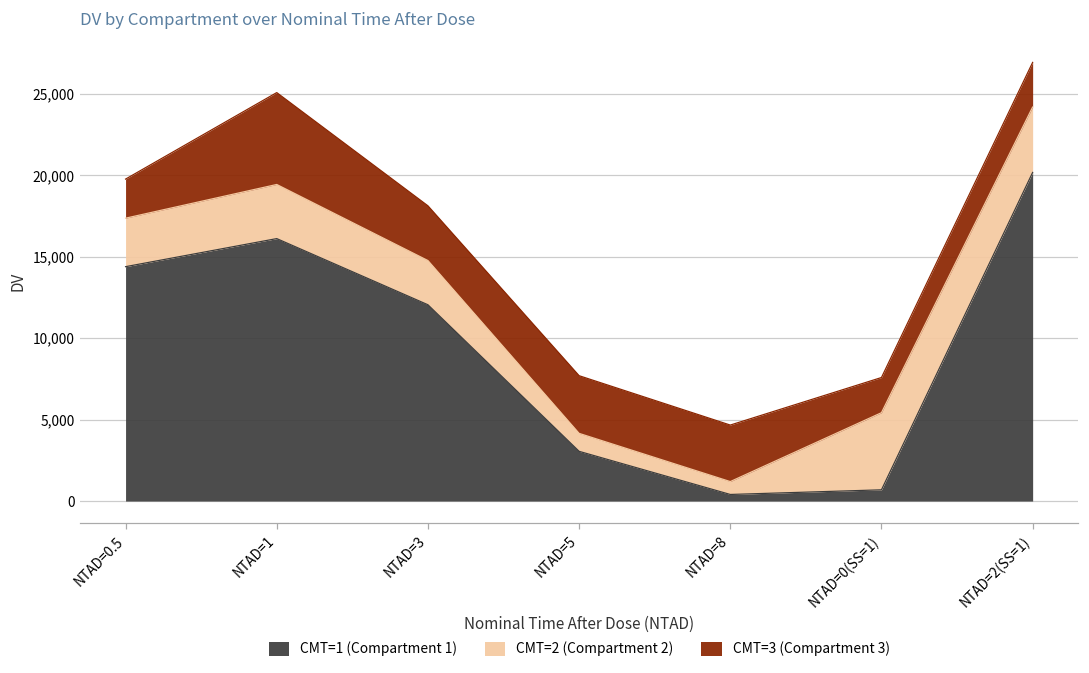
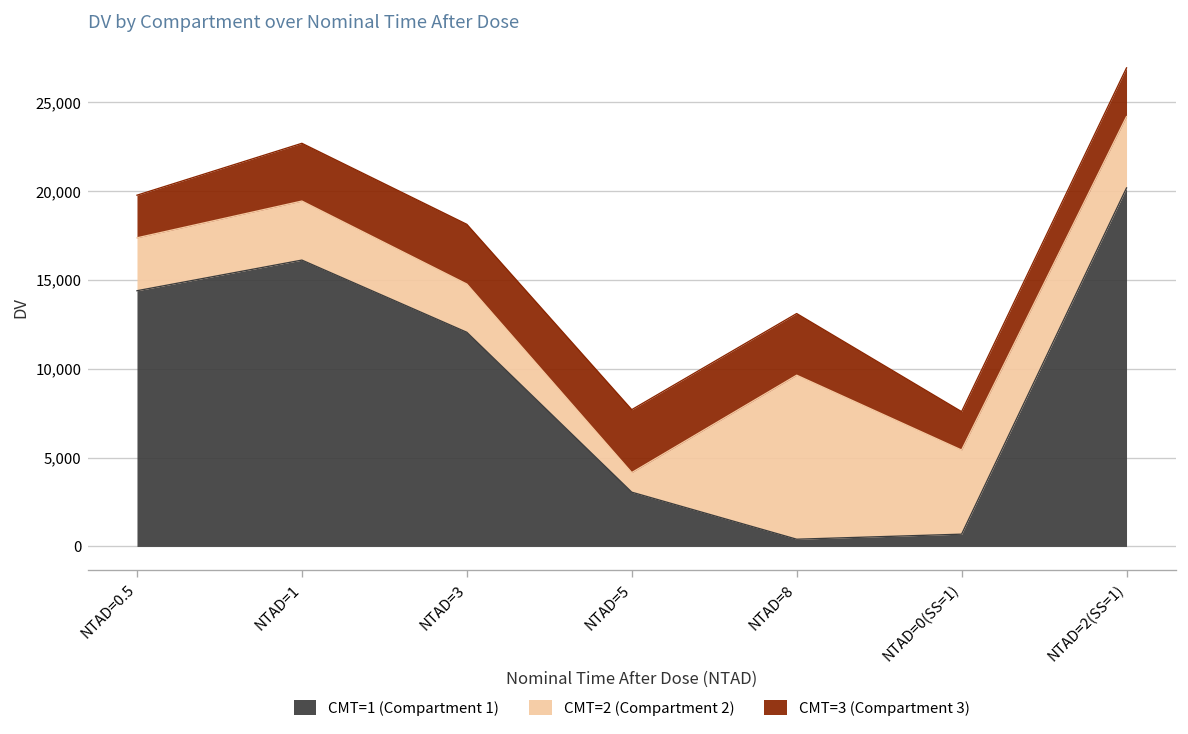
  {
    "CMT=1 (Compartment 1)": {
      "NTAD=0.5": "14,400",
      "NTAD=1": "16,100",
      "NTAD=3": "12,000",
      "NTAD=5": "3,100",
      "NTAD=8": "400",
      "NTAD=0(SS=1)": "700",
      "NTAD=2(SS=1)": "20,200"
    },
    "CMT=2 (Compartment 2)": {
      "NTAD=0.5": "3,000",
      "NTAD=1": "3,300",
      "NTAD=3": "2,700",
      "NTAD=5": "1,100",
-     "NTAD=8": "800",
+     "NTAD=8": "9,200",
      "NTAD=0(SS=1)": "4,700",
      "NTAD=2(SS=1)": "4,000"
    },
    "CMT=3 (Compartment 3)": {
      "NTAD=0.5": "2,400",
-     "NTAD=1": "5,600",
+     "NTAD=1": "3,300",
      "NTAD=3": "3,400",
      "NTAD=5": "3,500",
      "NTAD=8": "3,500",
      "NTAD=0(SS=1)": "2,200",
      "NTAD=2(SS=1)": "2,700"
    }
  }
